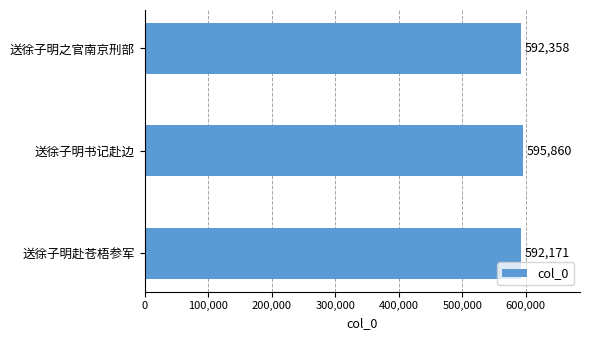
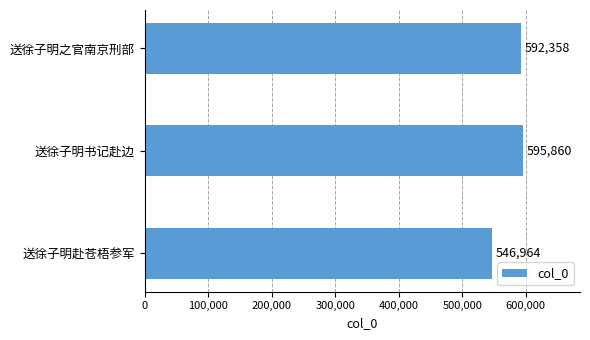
  {
    "送徐子明之官南京刑部": "592,358",
    "送徐子明书记赴边": "595,860",
-   "送徐子明赴苍梧参军": "592,171"
+   "送徐子明赴苍梧参军": "546,964"
  }
